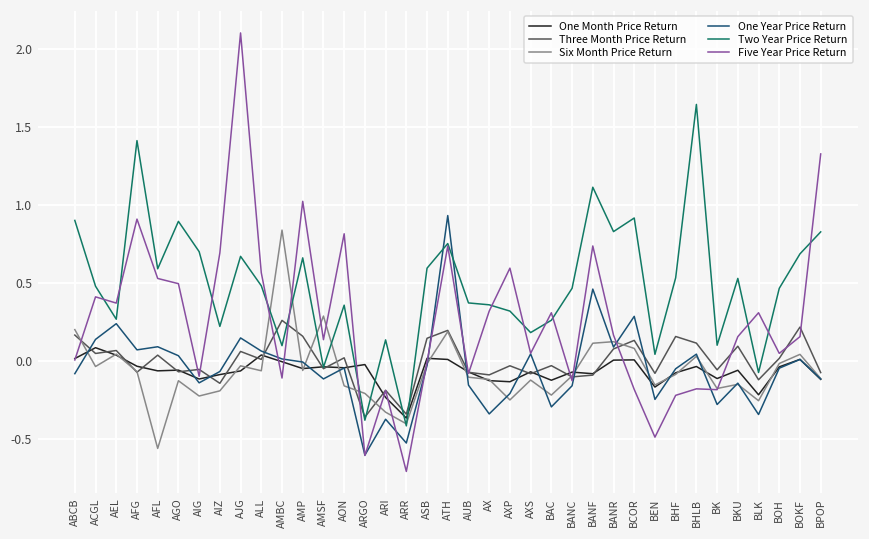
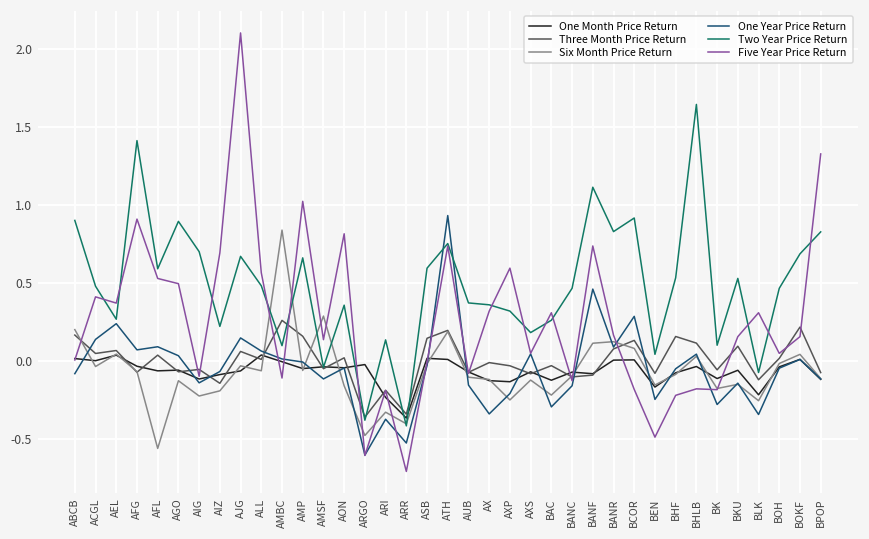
  {
    "One Month Price Return": {
-     "ACGL": 0.09,
+     "ACGL": 0.00,
      "AFG": -0.03,
      "AFL": -0.06,
      "AIZ": -0.09,
      "AJG": -0.06,
      "ALL": 0.04,
      "ARGO": -0.02,
      "ARI": -0.23,
      "ARR": -0.36,
      "ASB": 0.02,
      "ATH": 0.01,
      "AXP": -0.13,
      "BAC": -0.12,
      "BANC": -0.07,
      "BANR": 0.01,
      "BCOR": 0.01,
      "BHLB": -0.03,
      "BK": -0.11,
      "BKU": -0.06,
      "BLK": -0.22
    },
    "Three Month Price Return": {
      "ABCB": 0.17,
      "ACGL": 0.05,
      "AEL": 0.07,
      "AFL": 0.04,
      "AIG": -0.05,
      "AIZ": -0.14,
      "AJG": 0.06,
      "ALL": 0.01,
      "AMBC": 0.26,
      "AMP": 0.16,
      "AON": 0.02,
      "ARGO": -0.36,
      "ARR": -0.34,
      "ASB": 0.15,
-     "AX": -0.09,
+     "AX": -0.01,
      "AXP": -0.03,
      "BAC": -0.03,
      "BCOR": 0.13,
      "BEN": -0.08,
      "BHF": 0.16,
      "BHLB": 0.12,
      "BK": -0.06,
      "BKU": 0.10,
      "BLK": -0.12,
      "BOH": 0.02,
      "BOKF": 0.22,
      "BPOP": -0.07
    },
    "Six Month Price Return": {
      "ABCB": 0.20,
      "ACGL": -0.03,
      "AFL": -0.56,
      "AGO": -0.13,
      "AIG": -0.22,
      "AIZ": -0.19,
      "AJG": -0.03,
      "ALL": -0.06,
      "AMBC": 0.84,
      "AMSF": 0.29,
      "AON": -0.16,
-     "ARGO": -0.21,
+     "ARGO": -0.48,
      "ARI": -0.33,
      "AUB": -0.10,
      "AXP": -0.25,
      "AXS": -0.12,
      "BAC": -0.22,
      "BANF": 0.11,
      "BANR": 0.12,
      "BCOR": 0.08,
      "BLK": -0.25,
      "BOH": -0.02,
      "BOKF": 0.04
    },
    "Five Year Price Return": {
      "ACGL": 0.41,
      "AEL": 0.37,
      "AFG": 0.91,
      "AFL": 0.53,
      "AGO": 0.50,
      "AIZ": 0.69,
      "AJG": 2.10,
      "ALL": 0.57,
      "AMBC": -0.11,
      "AMP": 1.02,
      "AMSF": 0.14,
      "AON": 0.81,
      "ARR": -0.71,
      "AX": 0.32,
      "AXP": 0.60,
      "BAC": 0.31,
      "BANC": -0.13,
      "BANF": 0.74,
      "BANR": 0.17,
      "BCOR": -0.18,
      "BEN": -0.49,
      "BHF": -0.22,
      "BHLB": -0.18,
      "BKU": 0.16,
      "BLK": 0.31,
      "BOH": 0.05,
      "BOKF": 0.16,
      "BPOP": 1.33
    }
  }
